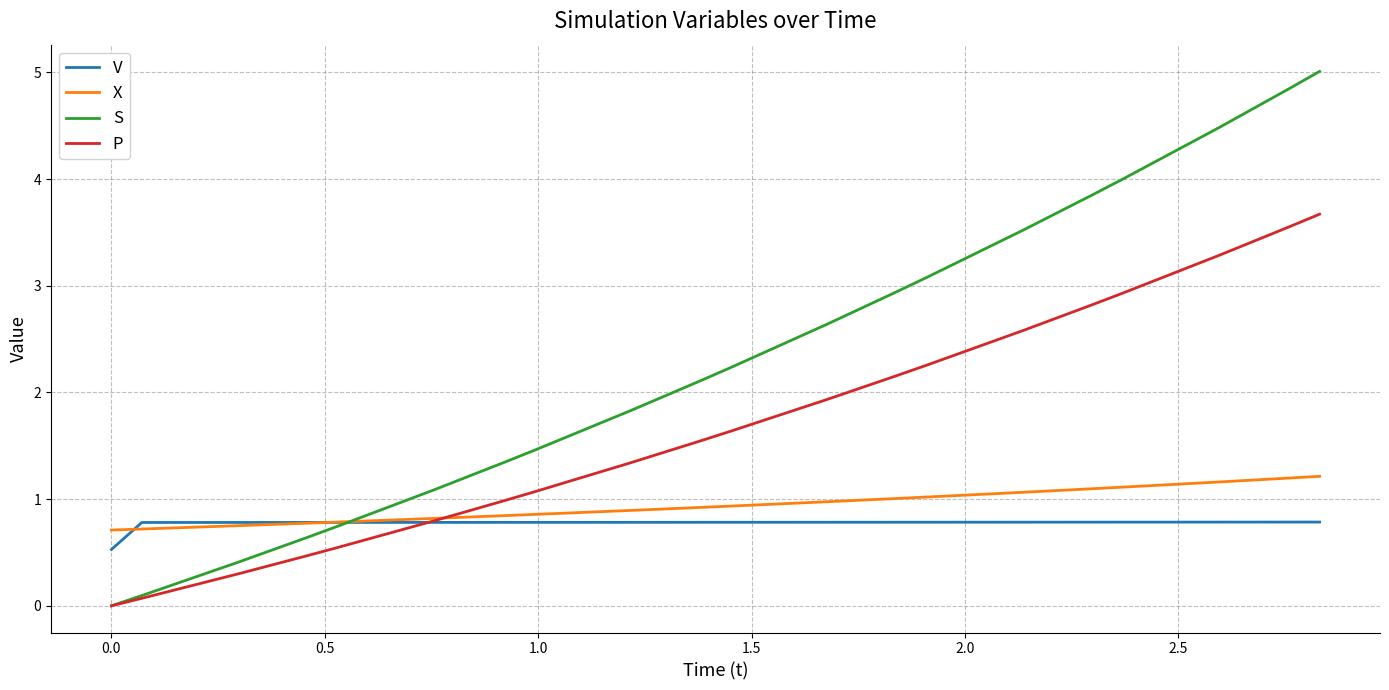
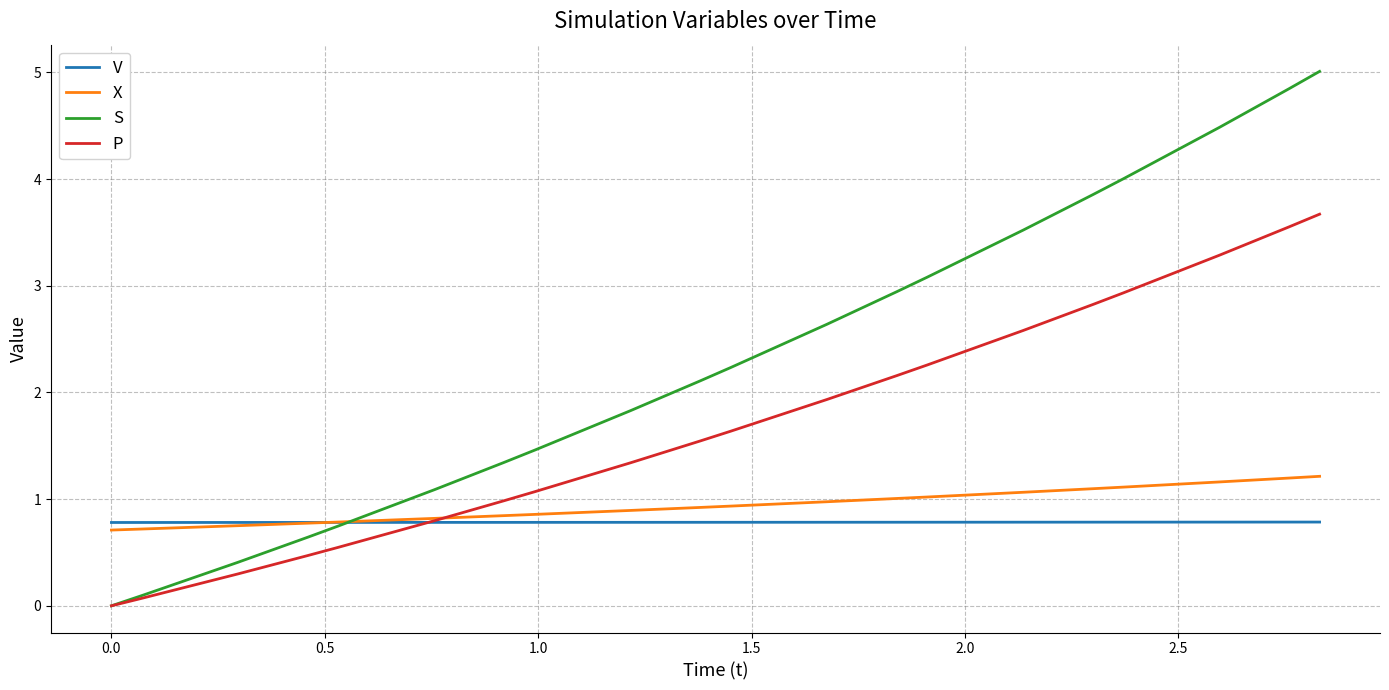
  {
    "V": {
-     "0.0": 0.53
+     "0.0": 0.78
    },
    "X": {
      "0.0": 0.71
    }
  }
